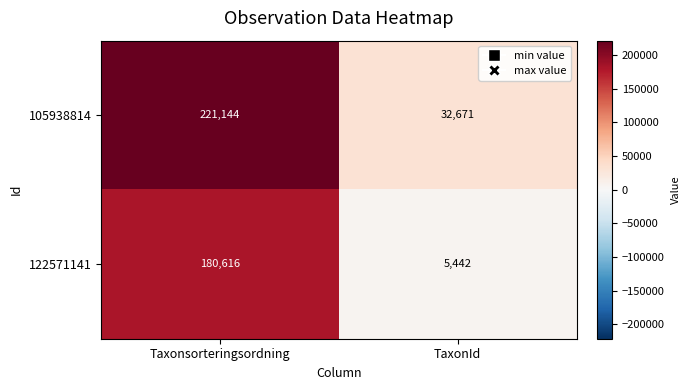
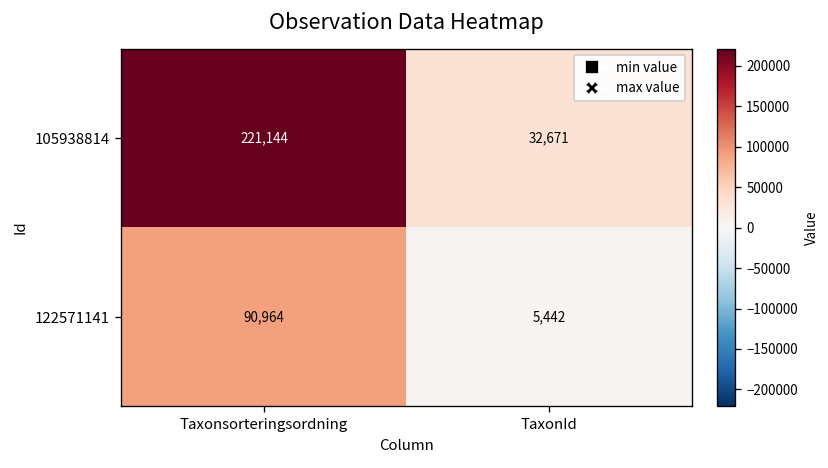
  {
    "105938814": {
      "Taxonsorteringsordning": "221,144",
      "TaxonId": "32,671"
    },
    "122571141": {
-     "Taxonsorteringsordning": "180,616",
+     "Taxonsorteringsordning": "90,964",
      "TaxonId": "5,442"
    }
  }
